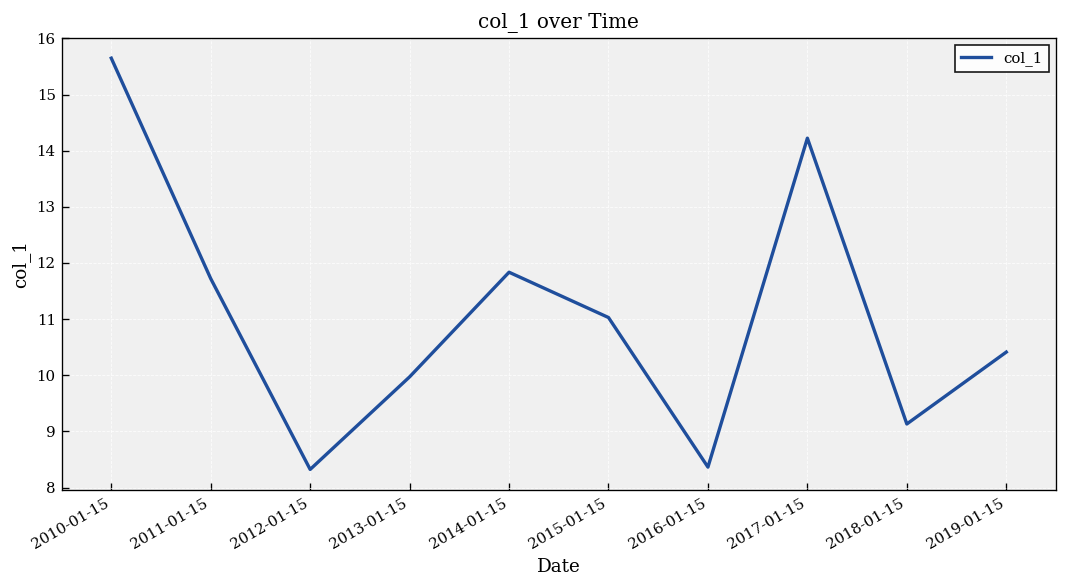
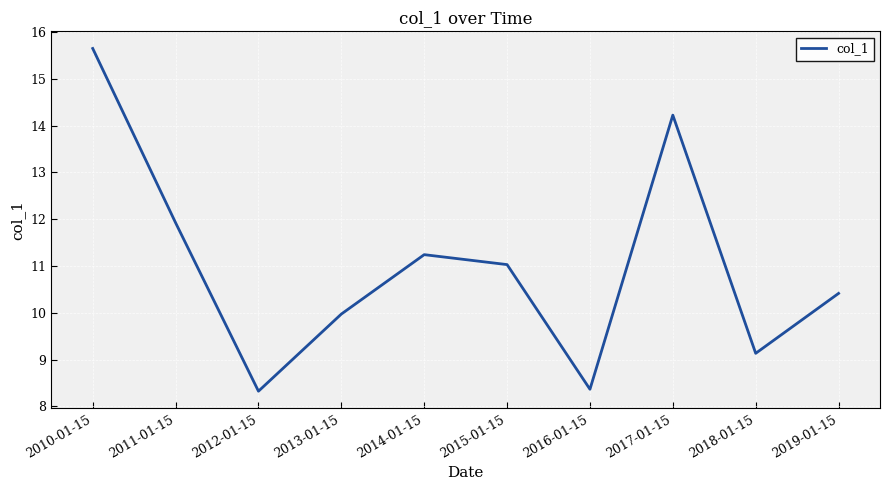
  {
    "2010-01-15": 15.6,
-   "2011-01-15": 11.7,
+   "2011-01-15": 11.9,
    "2012-01-15": 8.3,
    "2013-01-15": 10.0,
-   "2014-01-15": 11.8,
+   "2014-01-15": 11.2,
    "2015-01-15": 11.0,
    "2016-01-15": 8.4,
    "2017-01-15": 14.2,
    "2018-01-15": 9.1,
    "2019-01-15": 10.4
  }
